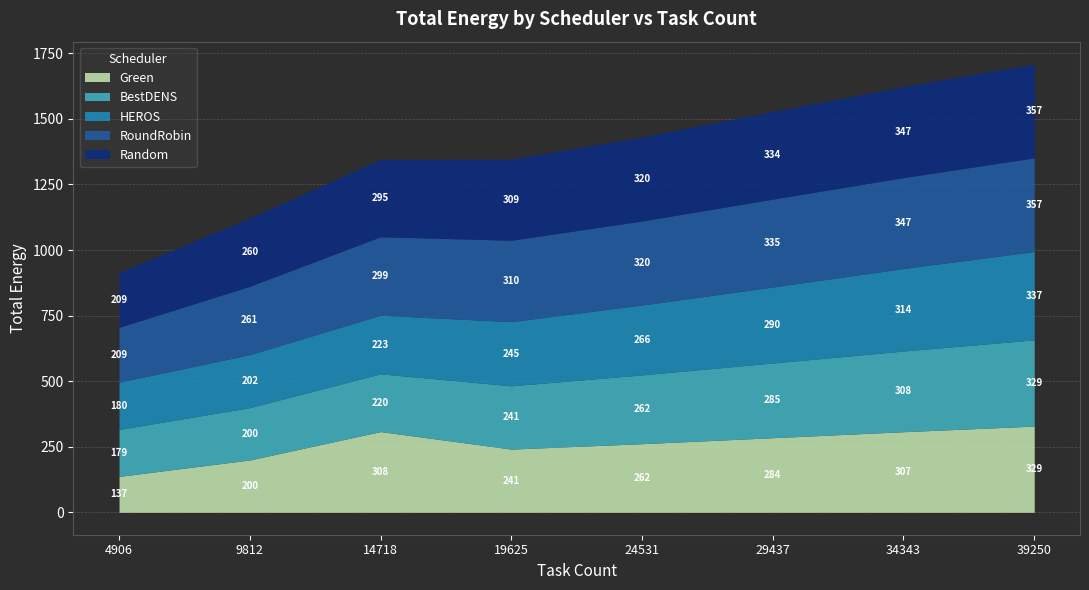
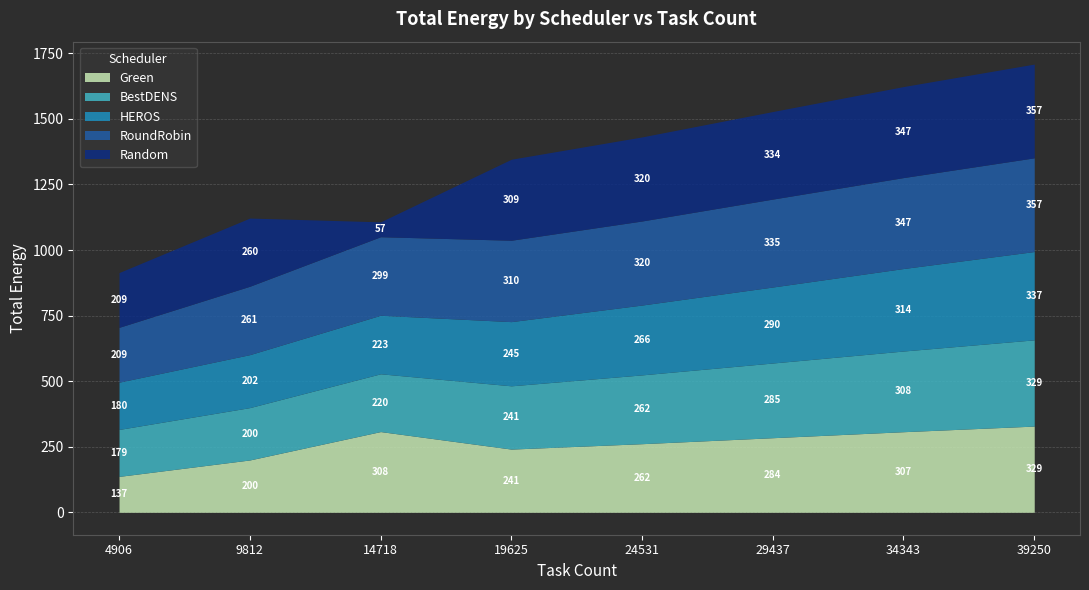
  {
    "Green": {
      "4906": 137,
      "9812": 200
    },
    "Random": {
      "4906": 209,
-     "14718": 295
+     "14718": 57
    }
  }
